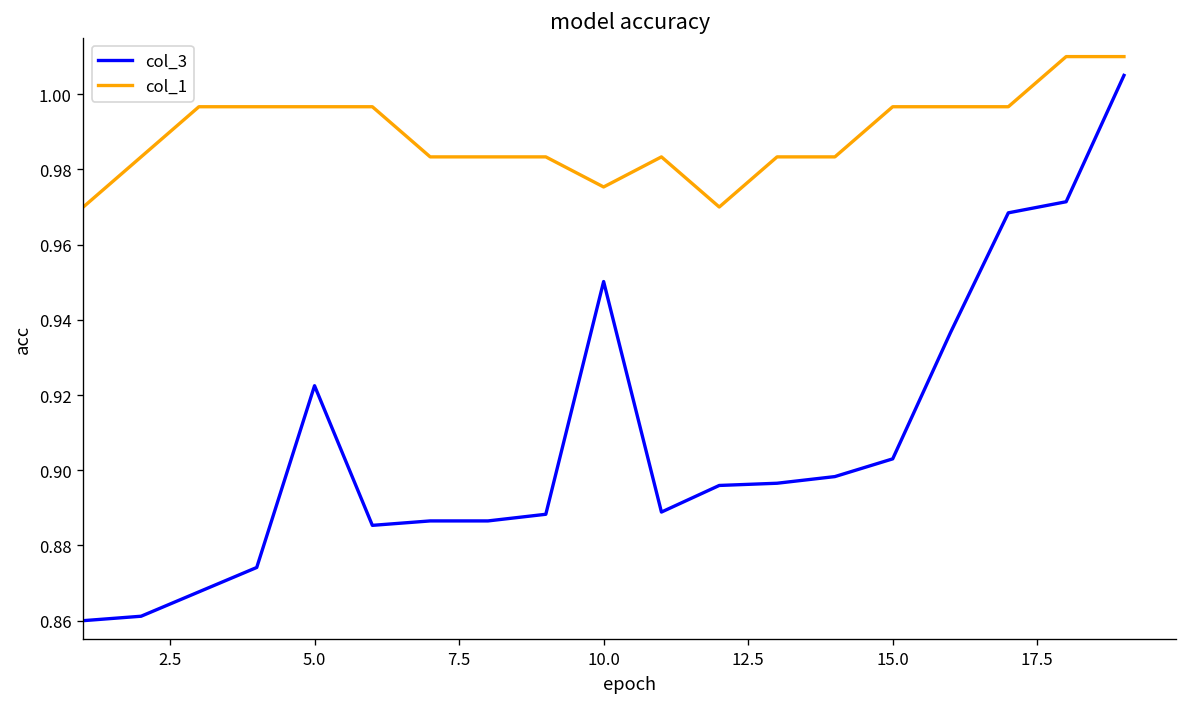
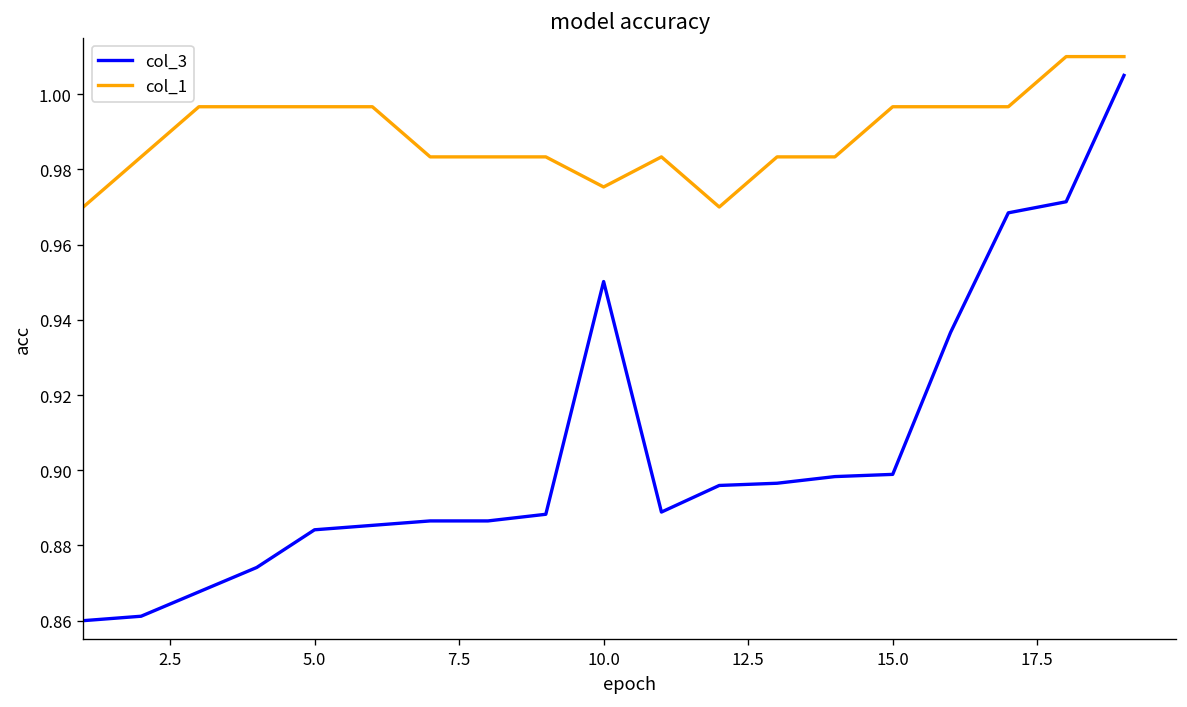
  {
    "col_3": {
-     "5.0": 0.922,
+     "5.0": 0.884,
      "10.0": 0.950,
-     "15.0": 0.903
+     "15.0": 0.899
    },
    "col_1": {
      "5.0": 0.997,
      "10.0": 0.975,
      "15.0": 0.997
    }
  }
